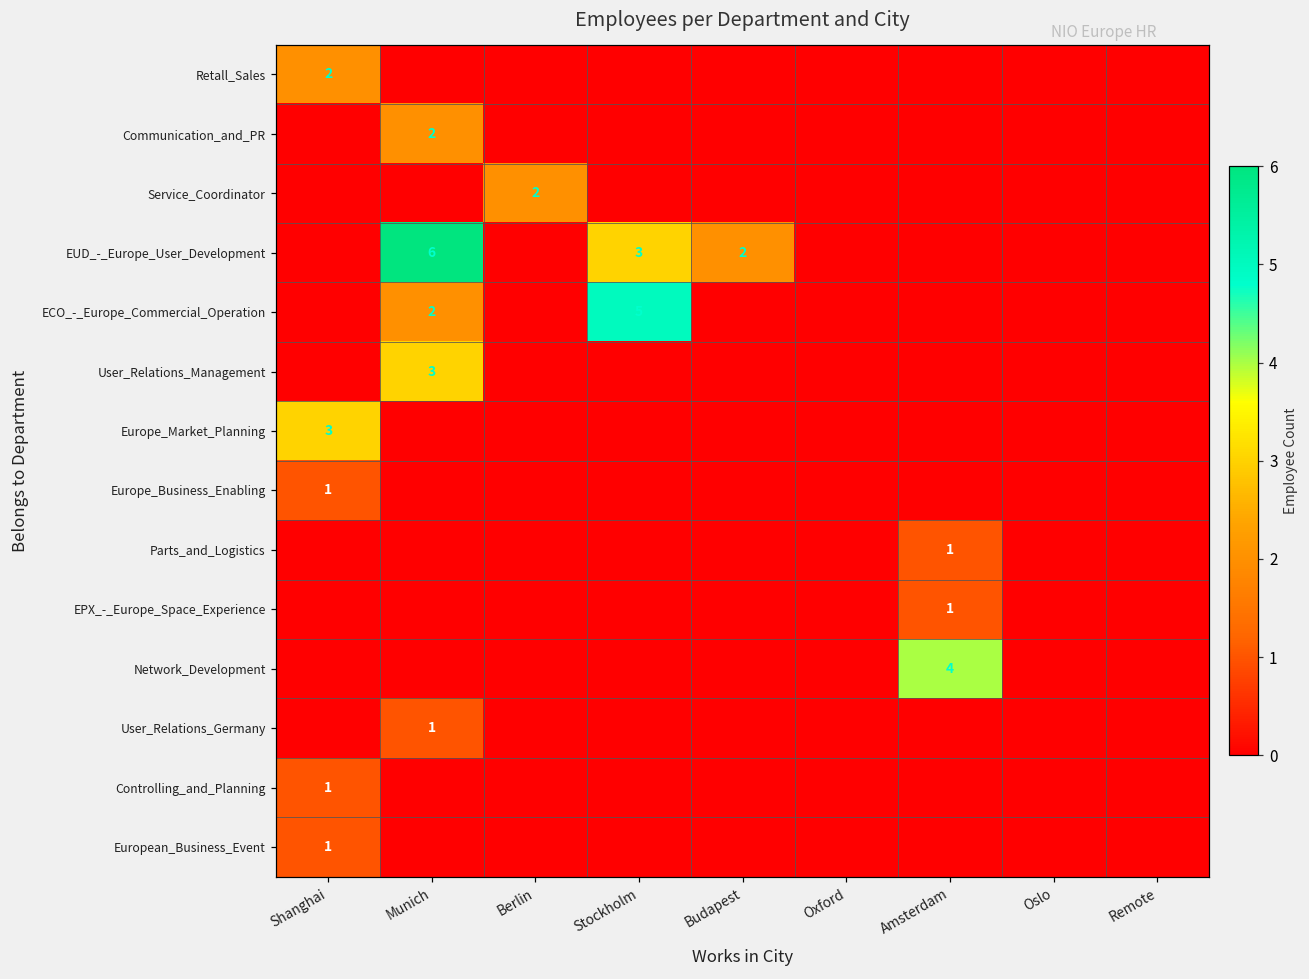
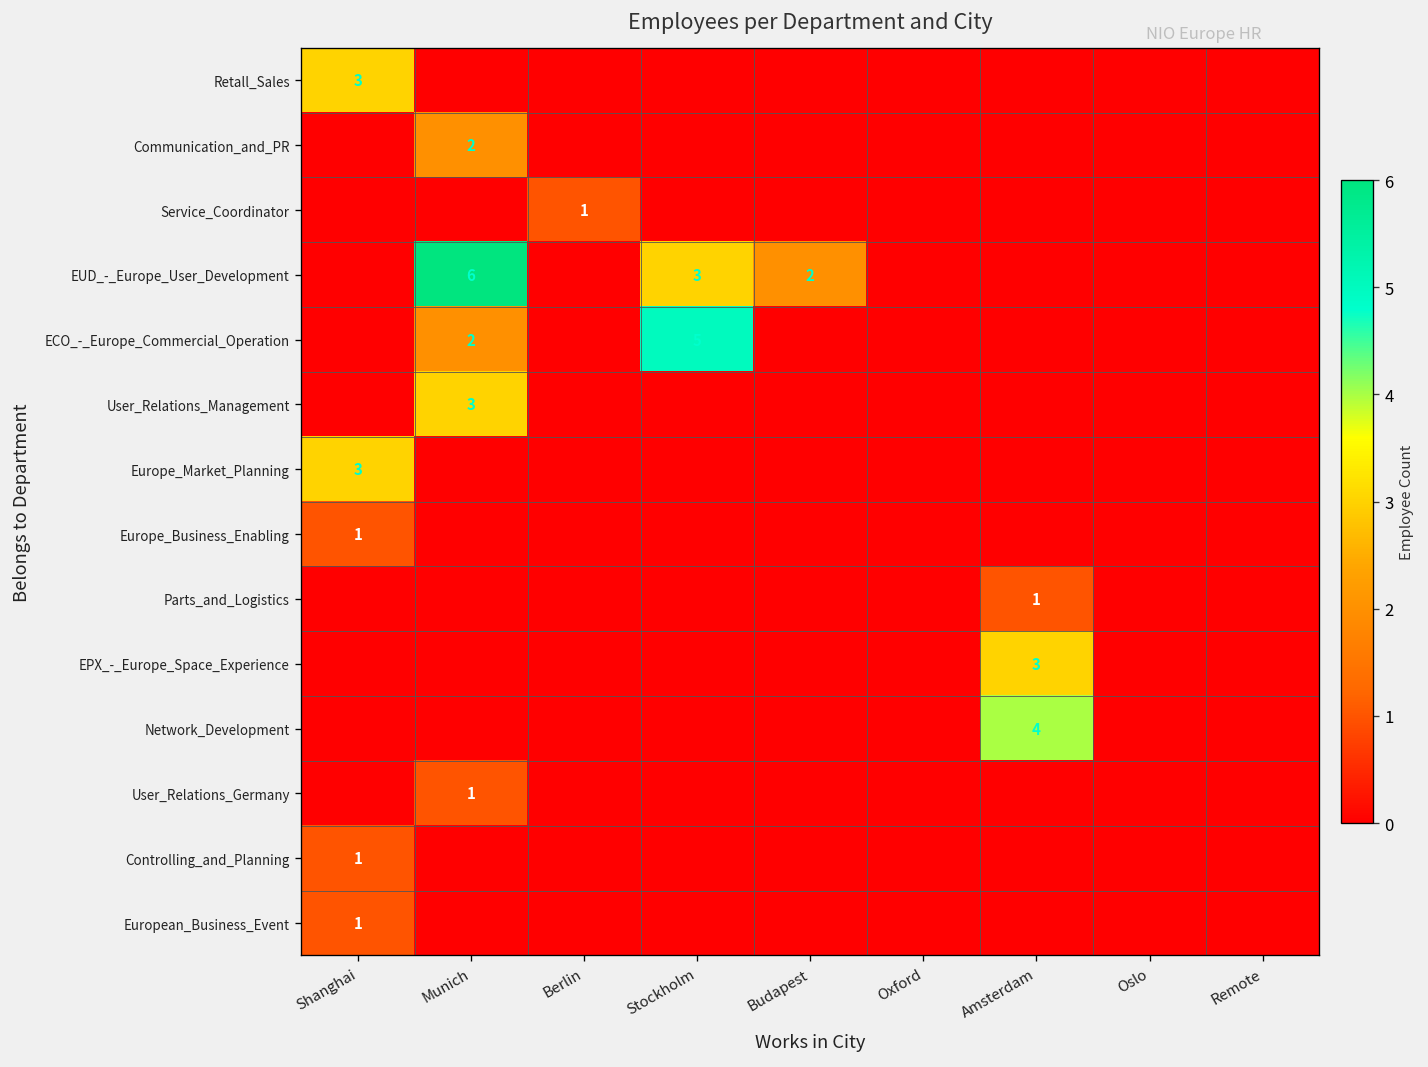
  {
    "Retall_Sales": {
-     "Shanghai": 2
+     "Shanghai": 3
    },
    "Communication_and_PR": {
      "Munich": 2
    },
    "Service_Coordinator": {
-     "Berlin": 2
+     "Berlin": 1
    },
    "EUD_-_Europe_User_Development": {
      "Munich": 6,
      "Stockholm": 3,
      "Budapest": 2
    },
    "ECO_-_Europe_Commercial_Operation": {
      "Munich": 2
    },
    "User_Relations_Management": {
      "Munich": 3
    },
    "Europe_Market_Planning": {
      "Shanghai": 3
    },
    "Europe_Business_Enabling": {
      "Shanghai": 1
    },
    "Parts_and_Logistics": {
      "Amsterdam": 1
    },
    "EPX_-_Europe_Space_Experience": {
-     "Amsterdam": 1
+     "Amsterdam": 3
    },
    "Network_Development": {
      "Amsterdam": 4
    },
    "User_Relations_Germany": {
      "Munich": 1
    },
    "Controlling_and_Planning": {
      "Shanghai": 1
    },
    "European_Business_Event": {
      "Shanghai": 1
    }
  }
